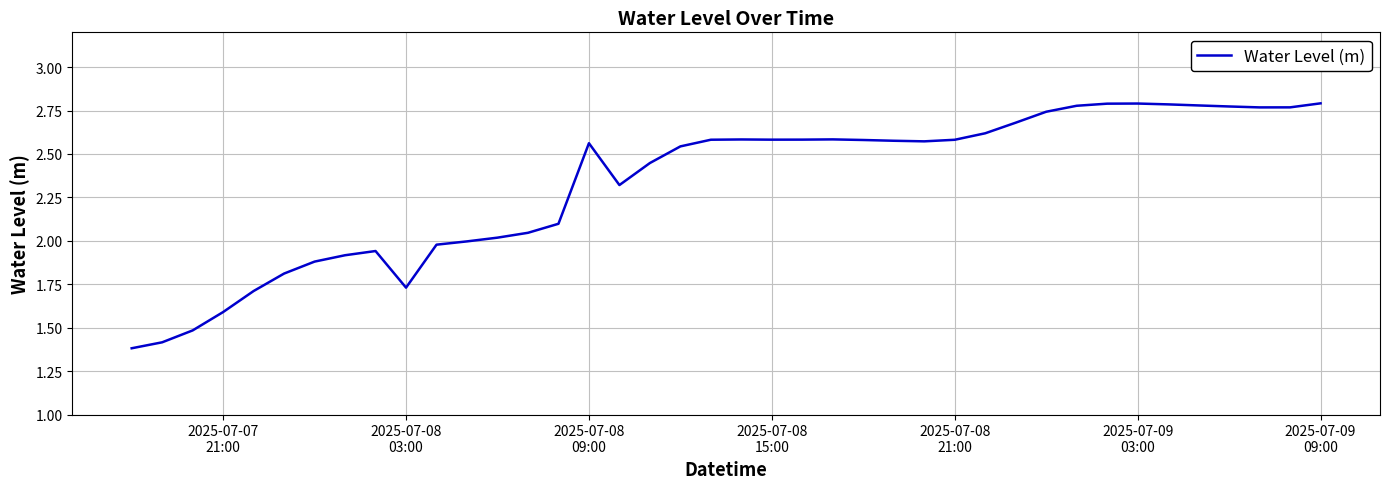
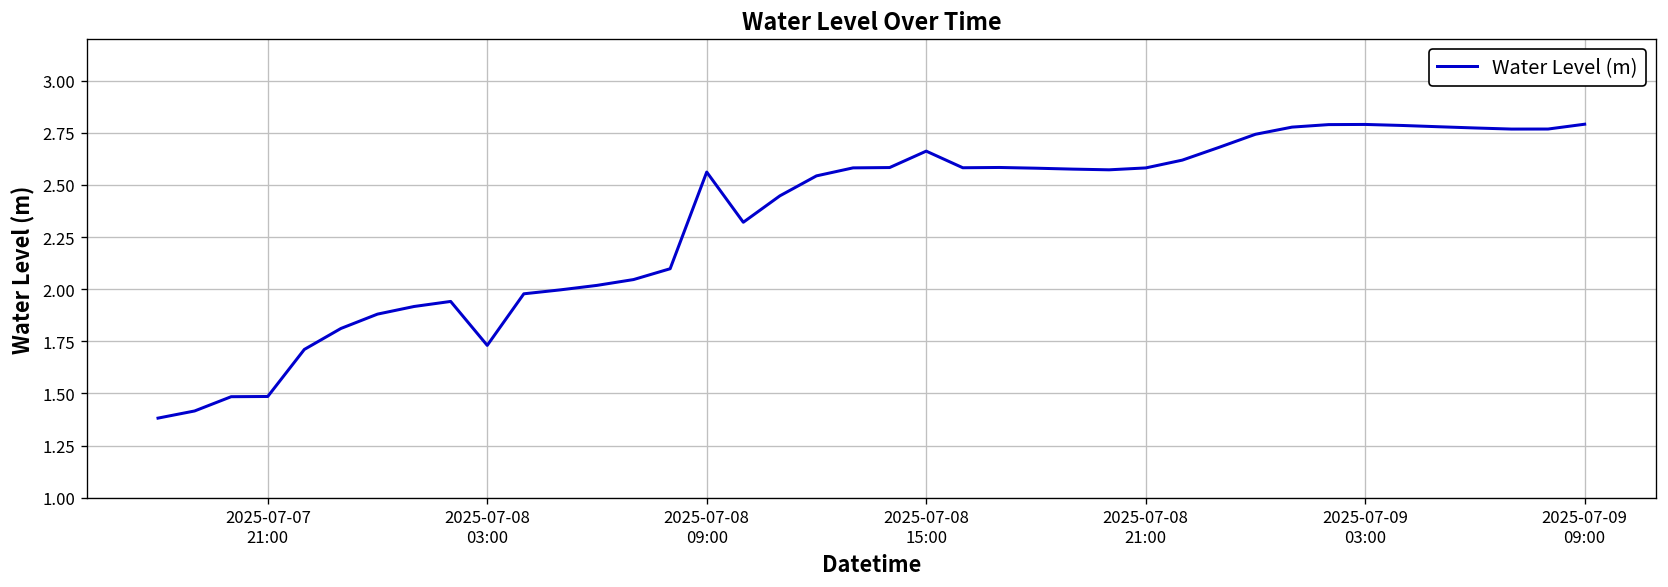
  {
-   "2025-07-07 21:00": 1.59,
+   "2025-07-07 21:00": 1.49,
    "2025-07-08 03:00": 1.73,
    "2025-07-08 09:00": 2.56,
-   "2025-07-08 15:00": 2.58,
+   "2025-07-08 15:00": 2.66,
    "2025-07-08 21:00": 2.58,
    "2025-07-09 03:00": 2.79,
    "2025-07-09 09:00": 2.79
  }
